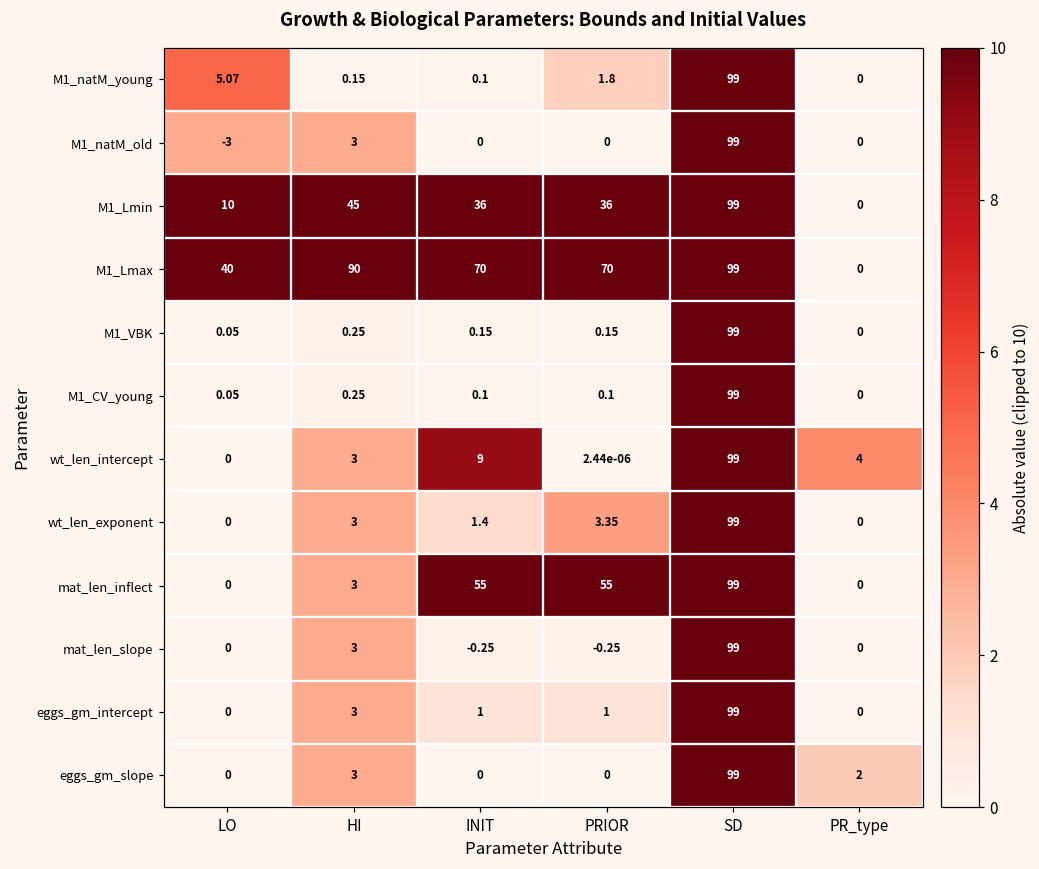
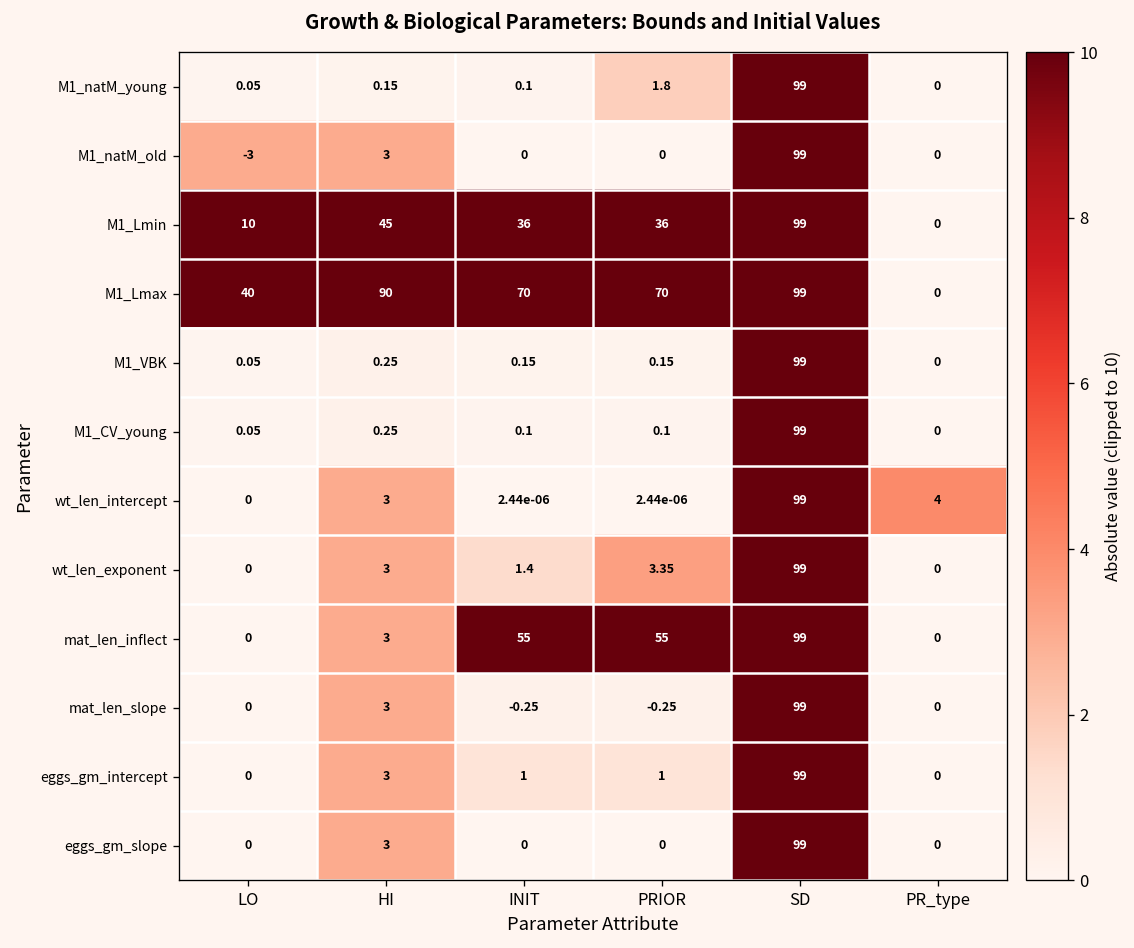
  {
    "M1_natM_young": {
-     "LO": "5.07",
+     "LO": "0.05",
      "HI": "0.15",
      "INIT": "0.1",
      "PRIOR": "1.8",
      "SD": "99",
      "PR_type": "0"
    },
    "M1_natM_old": {
      "LO": "-3",
      "HI": "3",
      "INIT": "0",
      "PRIOR": "0",
      "SD": "99",
      "PR_type": "0"
    },
    "M1_Lmin": {
      "LO": "10",
      "HI": "45",
      "INIT": "36",
      "PRIOR": "36",
      "SD": "99",
      "PR_type": "0"
    },
    "M1_Lmax": {
      "LO": "40",
      "HI": "90",
      "INIT": "70",
      "PRIOR": "70",
      "SD": "99",
      "PR_type": "0"
    },
    "M1_VBK": {
      "LO": "0.05",
      "HI": "0.25",
      "INIT": "0.15",
      "PRIOR": "0.15",
      "SD": "99",
      "PR_type": "0"
    },
    "M1_CV_young": {
      "LO": "0.05",
      "HI": "0.25",
      "INIT": "0.1",
      "PRIOR": "0.1",
      "SD": "99",
      "PR_type": "0"
    },
    "wt_len_intercept": {
      "LO": "0",
      "HI": "3",
-     "INIT": "9",
+     "INIT": "2.44e-06",
      "PRIOR": "2.44e-06",
      "SD": "99",
      "PR_type": "4"
    },
    "wt_len_exponent": {
      "LO": "0",
      "HI": "3",
      "INIT": "1.4",
      "PRIOR": "3.35",
      "SD": "99",
      "PR_type": "0"
    },
    "mat_len_inflect": {
      "LO": "0",
      "HI": "3",
      "INIT": "55",
      "PRIOR": "55",
      "SD": "99",
      "PR_type": "0"
    },
    "mat_len_slope": {
      "LO": "0",
      "HI": "3",
      "INIT": "-0.25",
      "PRIOR": "-0.25",
      "SD": "99",
      "PR_type": "0"
    },
    "eggs_gm_intercept": {
      "LO": "0",
      "HI": "3",
      "INIT": "1",
      "PRIOR": "1",
      "SD": "99",
      "PR_type": "0"
    },
    "eggs_gm_slope": {
      "LO": "0",
      "HI": "3",
      "INIT": "0",
      "PRIOR": "0",
      "SD": "99",
-     "PR_type": "2"
+     "PR_type": "0"
    }
  }
